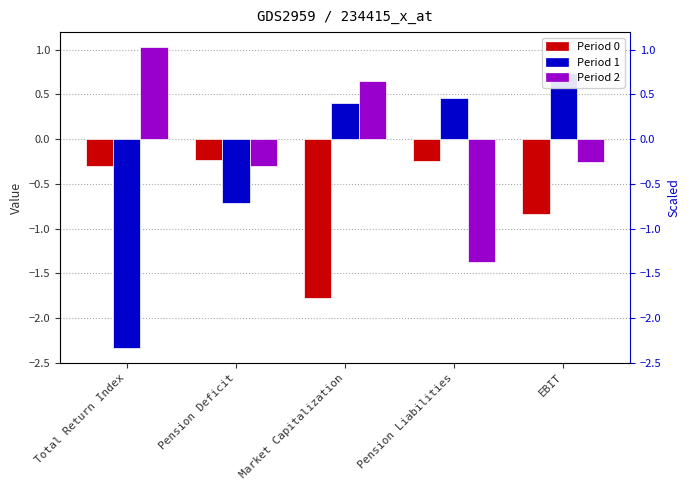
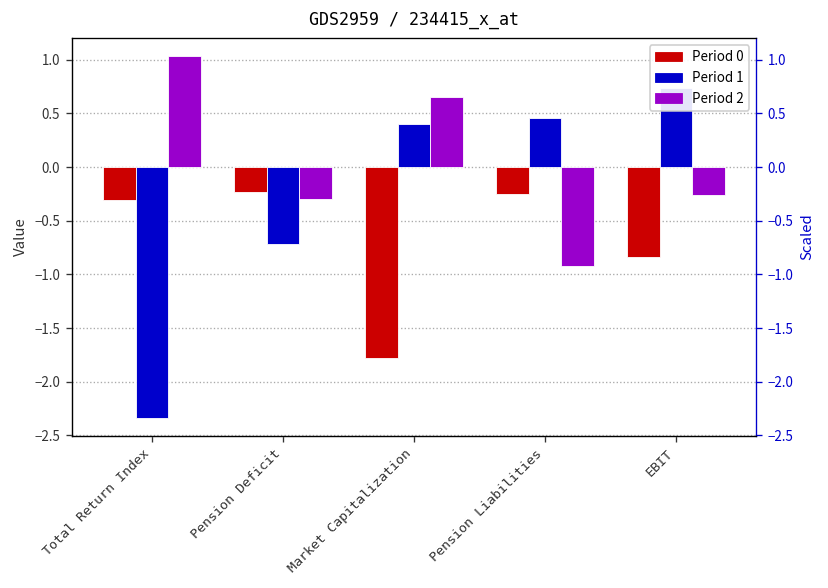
  {
    "Period 0": {
      "Total Return Index": -0.3,
      "Pension Deficit": -0.2,
      "Market Capitalization": -1.8,
      "Pension Liabilities": -0.2,
      "EBIT": -0.8
    },
    "Period 1": {
      "Total Return Index": -2.3,
      "Pension Deficit": -0.7,
      "Market Capitalization": 0.4,
      "Pension Liabilities": 0.5
    },
    "Period 2": {
      "Total Return Index": 1.0,
      "Pension Deficit": -0.3,
      "Market Capitalization": 0.6,
-     "Pension Liabilities": -1.4,
+     "Pension Liabilities": -0.9,
      "EBIT": -0.3
    }
  }
